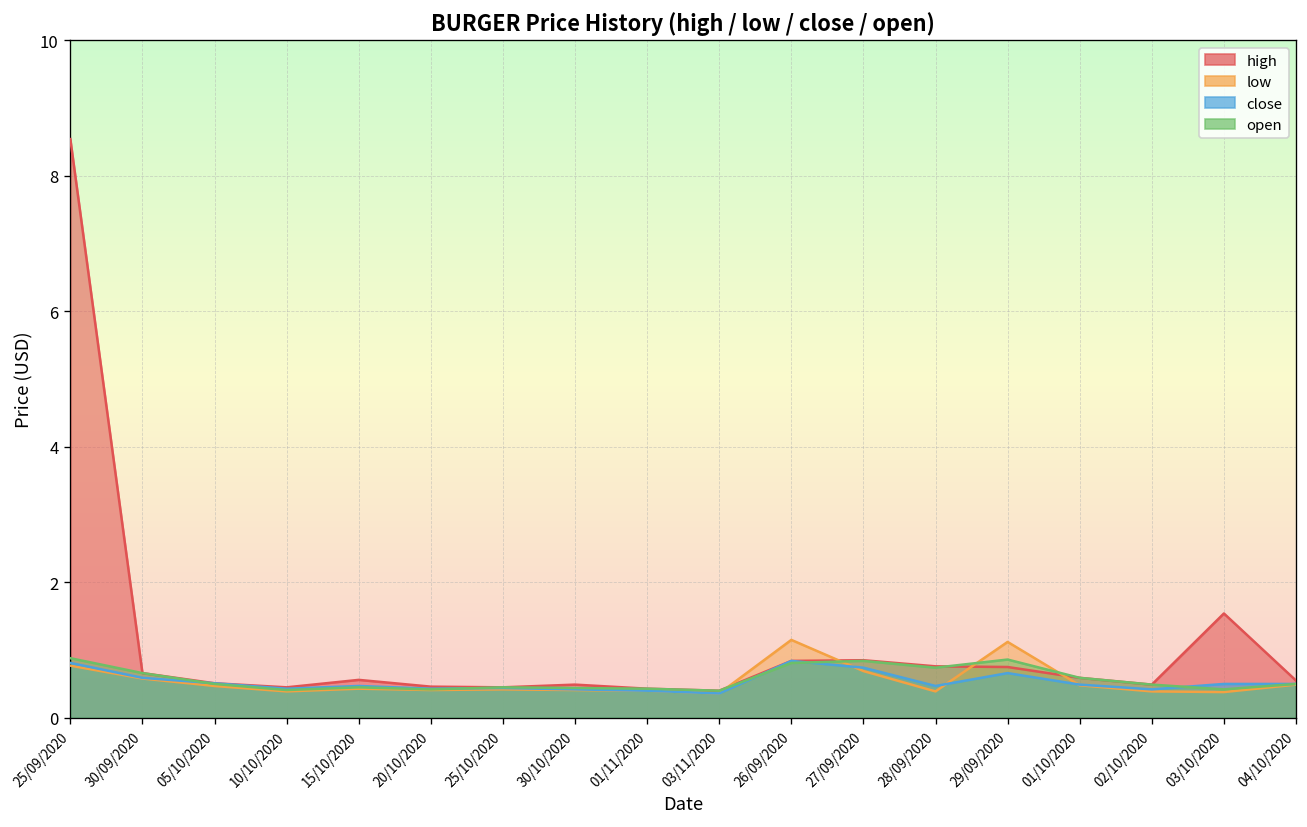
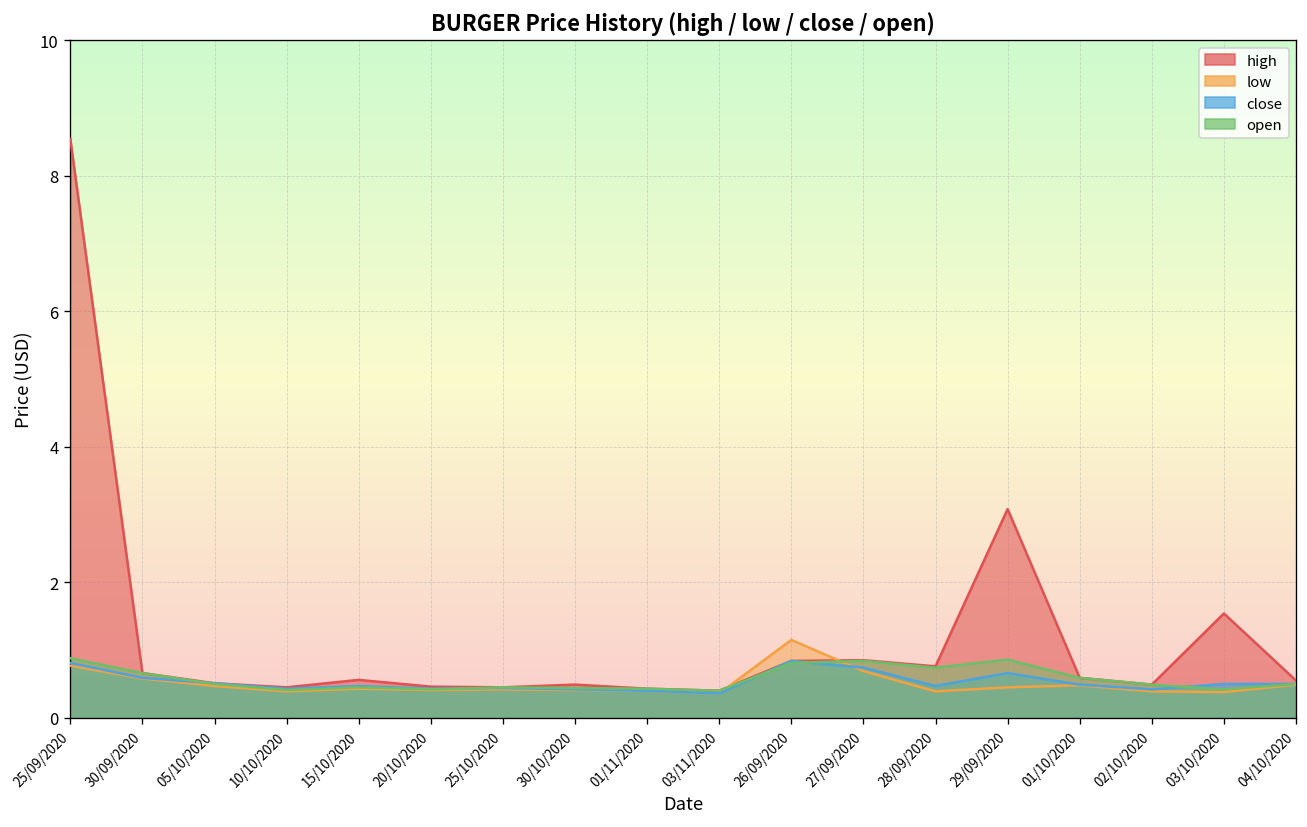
  {
    "high": {
      "25/09/2020": 8.5,
      "15/10/2020": 0.6,
      "30/10/2020": 0.5,
-     "29/09/2020": 0.8,
+     "29/09/2020": 3.1,
      "03/10/2020": 1.5,
      "04/10/2020": 0.6
    },
    "low": {
      "26/09/2020": 1.2,
      "27/09/2020": 0.7,
      "28/09/2020": 0.4,
-     "29/09/2020": 1.1
+     "29/09/2020": 0.5
    },
    "close": {
      "27/09/2020": 0.7,
      "28/09/2020": 0.5,
      "29/09/2020": 0.7,
      "03/10/2020": 0.5
    },
    "open": {
      "25/09/2020": 0.9,
      "29/09/2020": 0.9
    }
  }
